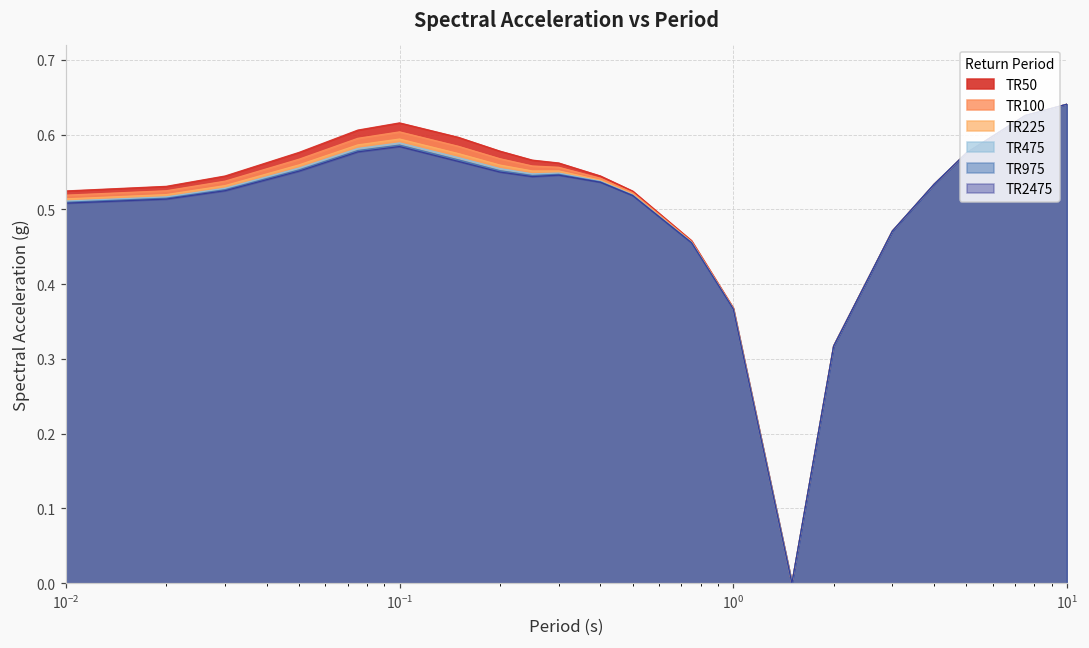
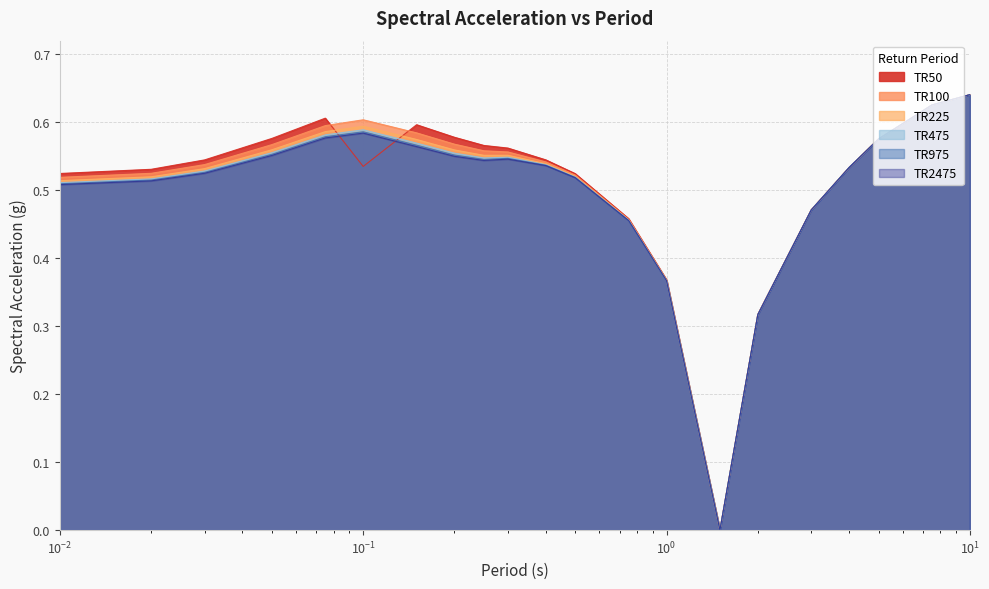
  {
    "TR50": {
      "10^-2": 0.52,
-     "10^-1": 0.62
+     "10^-1": 0.53
    }
  }
